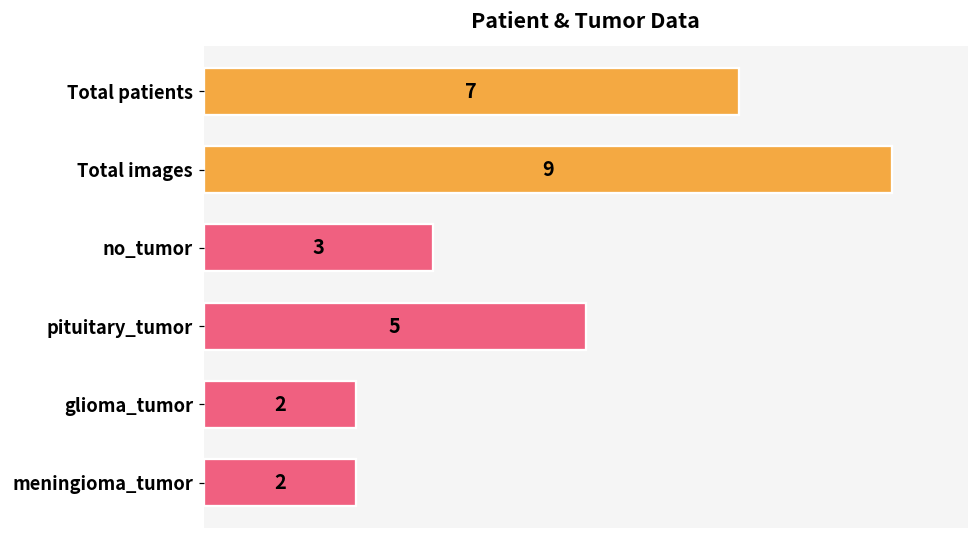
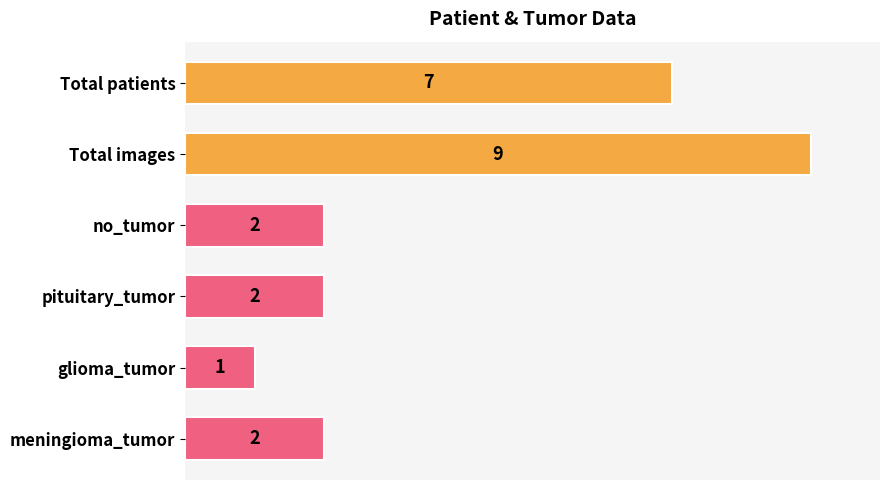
  {
    "Total patients": 7,
    "Total images": 9,
-   "no_tumor": 3,
-   "pituitary_tumor": 5,
-   "glioma_tumor": 2,
+   "no_tumor": 2,
+   "pituitary_tumor": 2,
+   "glioma_tumor": 1,
    "meningioma_tumor": 2
  }
